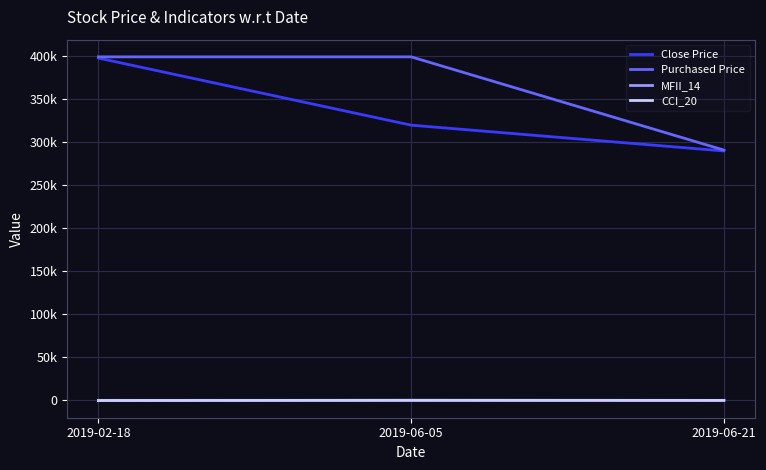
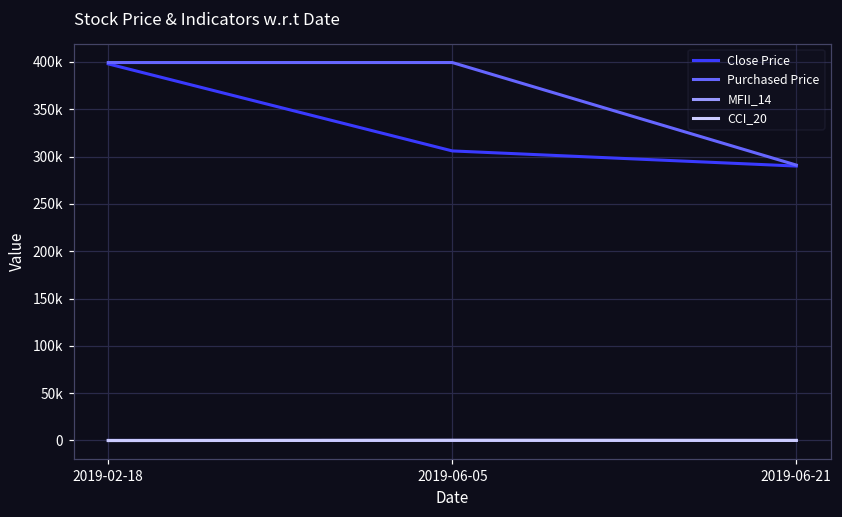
  {
    "Close Price": {
-     "2019-06-05": 320000
+     "2019-06-05": 310000
    },
    "Purchased Price": {
      "2019-06-05": 400000
    },
    "CCI_20": {
      "2019-02-18": 0,
      "2019-06-05": 0,
      "2019-06-21": 0
    }
  }
